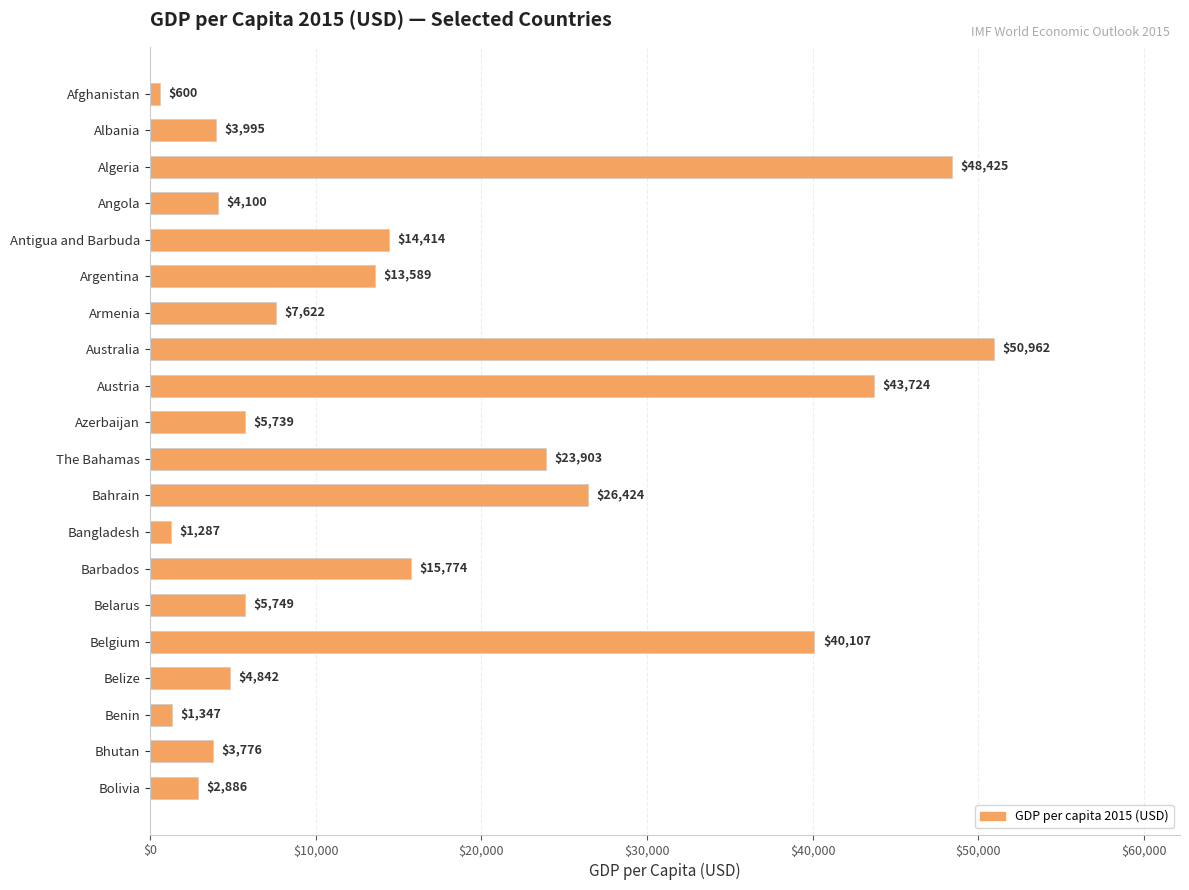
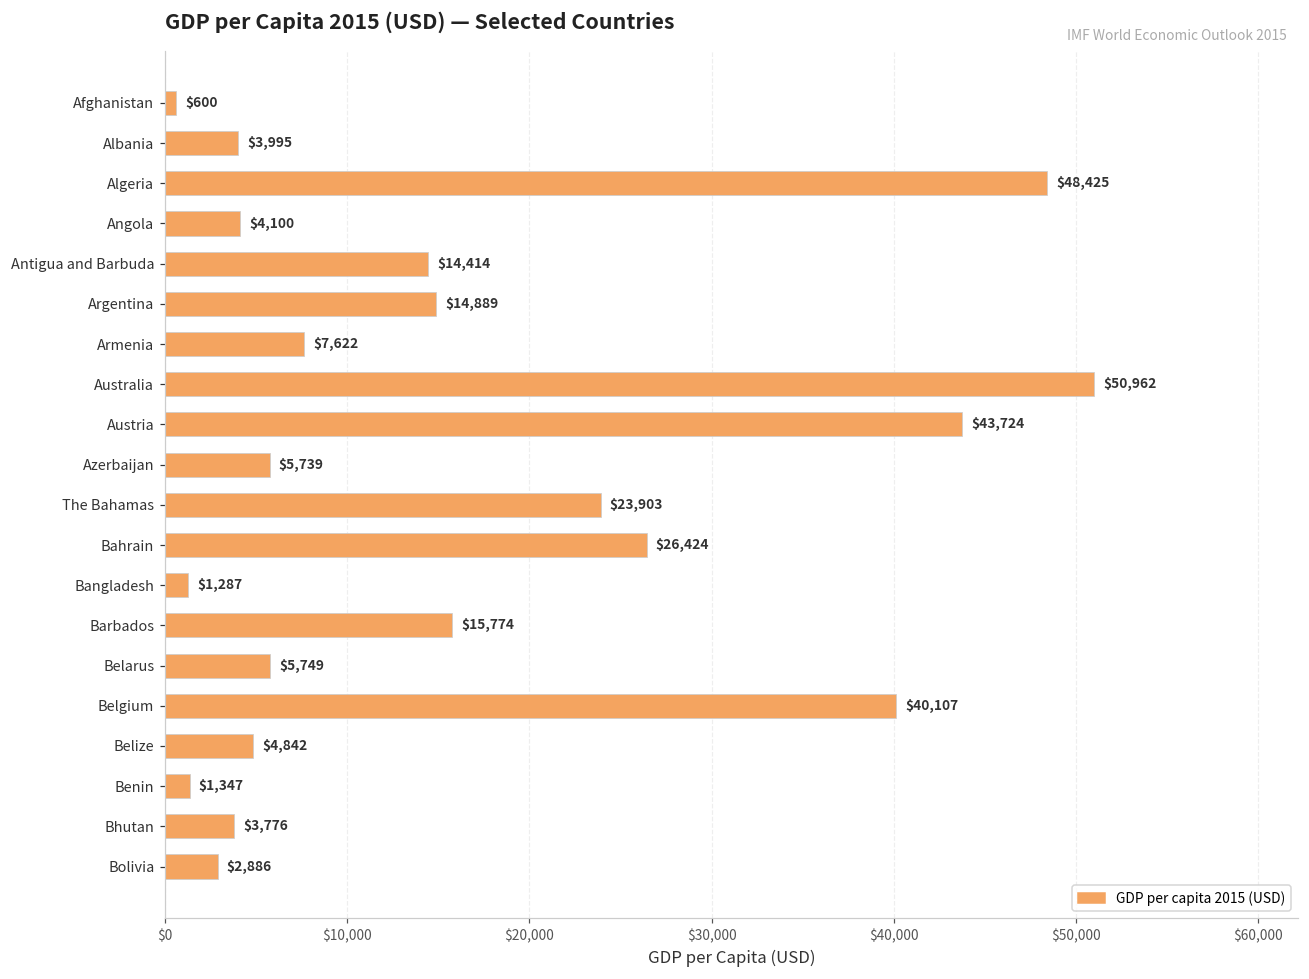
  {
    "Afghanistan": "$600",
    "Albania": "$3,995",
    "Algeria": "$48,425",
    "Angola": "$4,100",
    "Antigua and Barbuda": "$14,414",
-   "Argentina": "$13,589",
+   "Argentina": "$14,889",
    "Armenia": "$7,622",
    "Australia": "$50,962",
    "Austria": "$43,724",
    "Azerbaijan": "$5,739",
    "The Bahamas": "$23,903",
    "Bahrain": "$26,424",
    "Bangladesh": "$1,287",
    "Barbados": "$15,774",
    "Belarus": "$5,749",
    "Belgium": "$40,107",
    "Belize": "$4,842",
    "Benin": "$1,347",
    "Bhutan": "$3,776",
    "Bolivia": "$2,886"
  }
